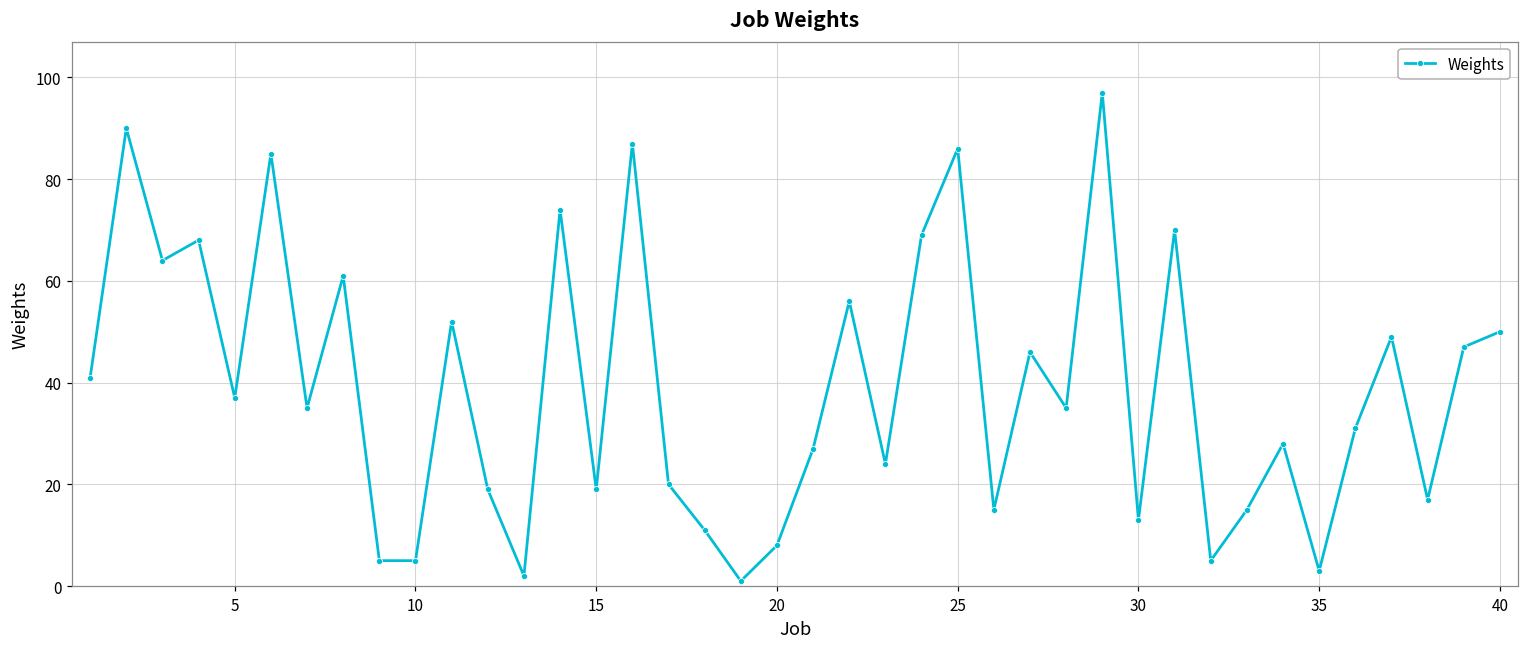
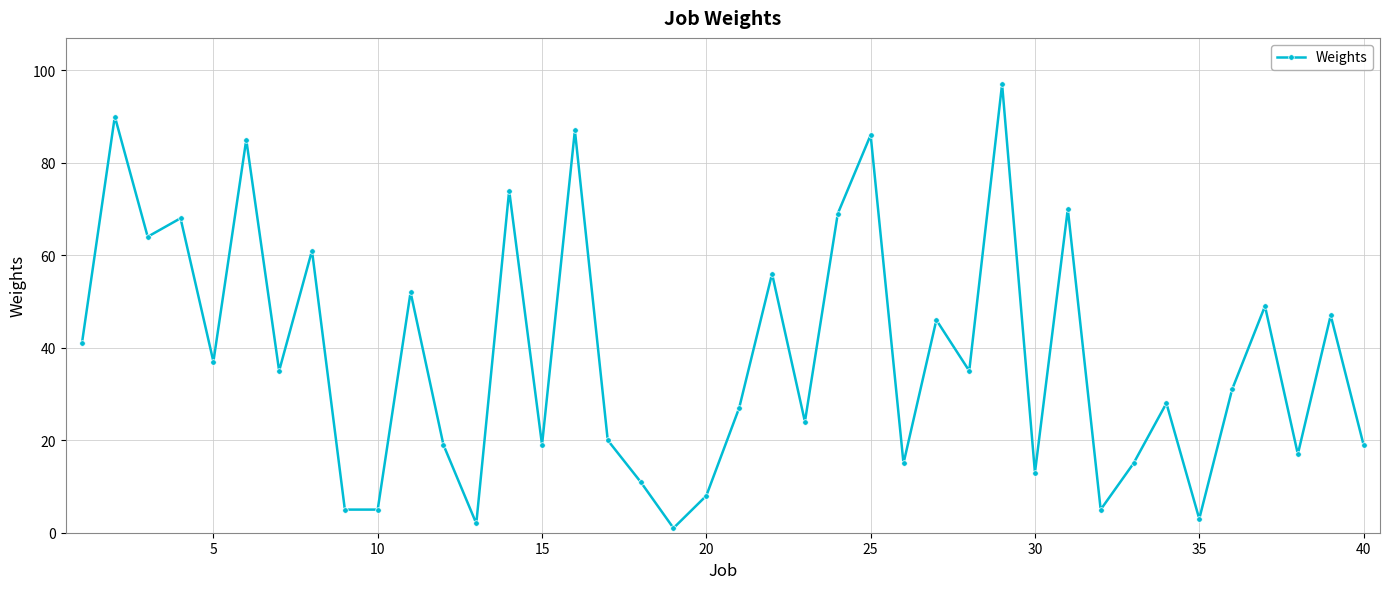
  {
    "5": 37,
    "10": 5,
    "15": 19,
    "20": 8,
    "25": 86,
    "30": 13,
    "35": 3,
-   "40": 50
+   "40": 19
  }
